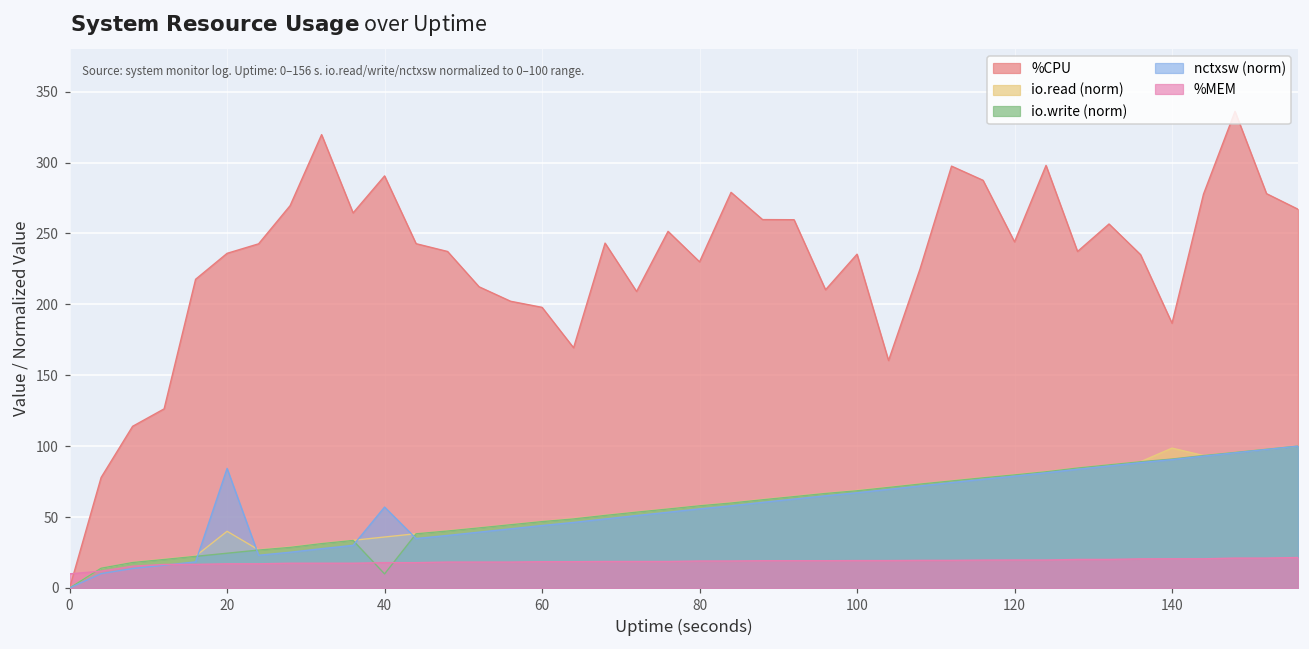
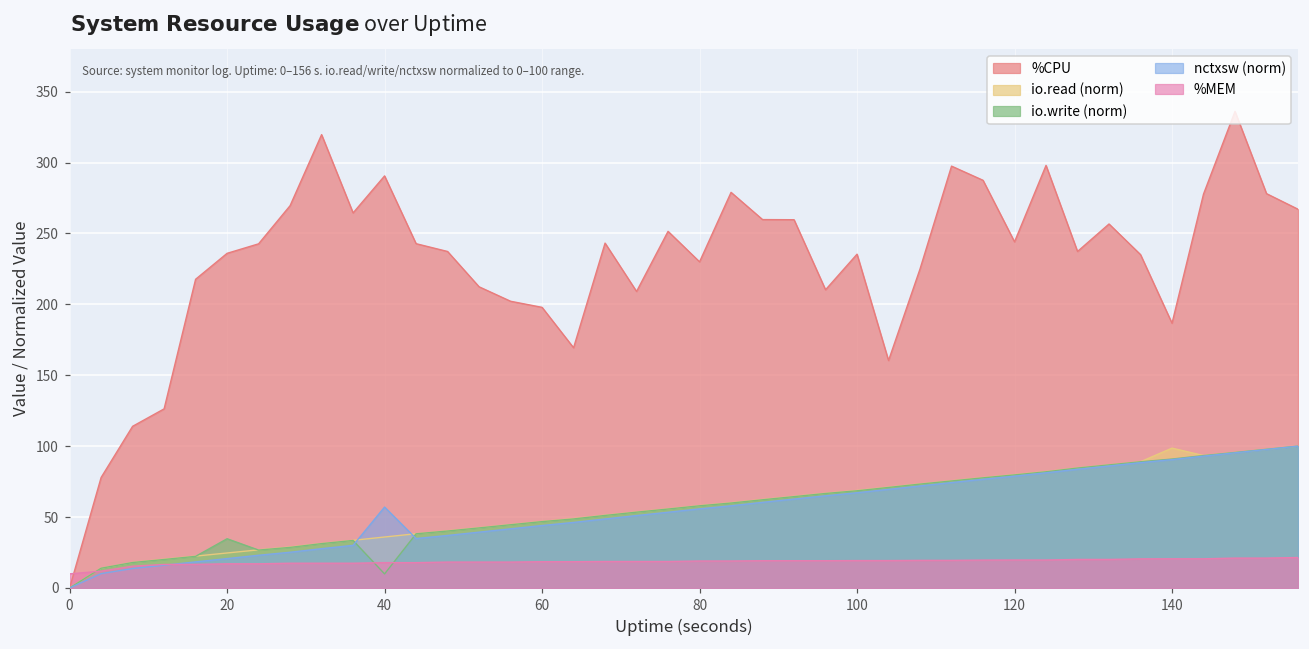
  {
    "io.read (norm)": {
-     "20": 40,
+     "20": 25,
      "40": 36,
      "140": 99
    },
    "io.write (norm)": {
-     "20": 24,
+     "20": 35,
      "40": 10
    },
    "nctxsw (norm)": {
-     "20": 84,
+     "20": 21,
      "40": 57,
      "60": 44,
      "80": 56
    }
  }
